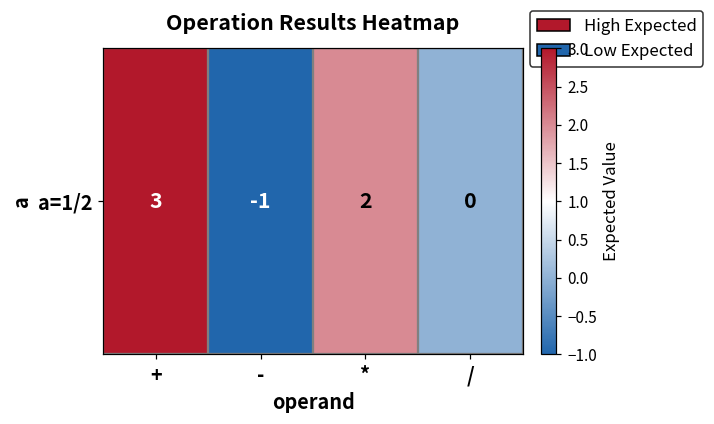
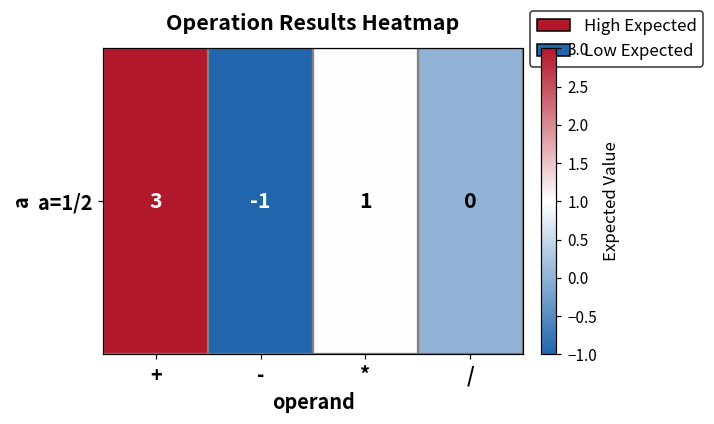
  {
    "a=1/2": {
      "+": 3,
      "-": -1,
-     "*": 2,
+     "*": 1,
      "/": 0
    }
  }
